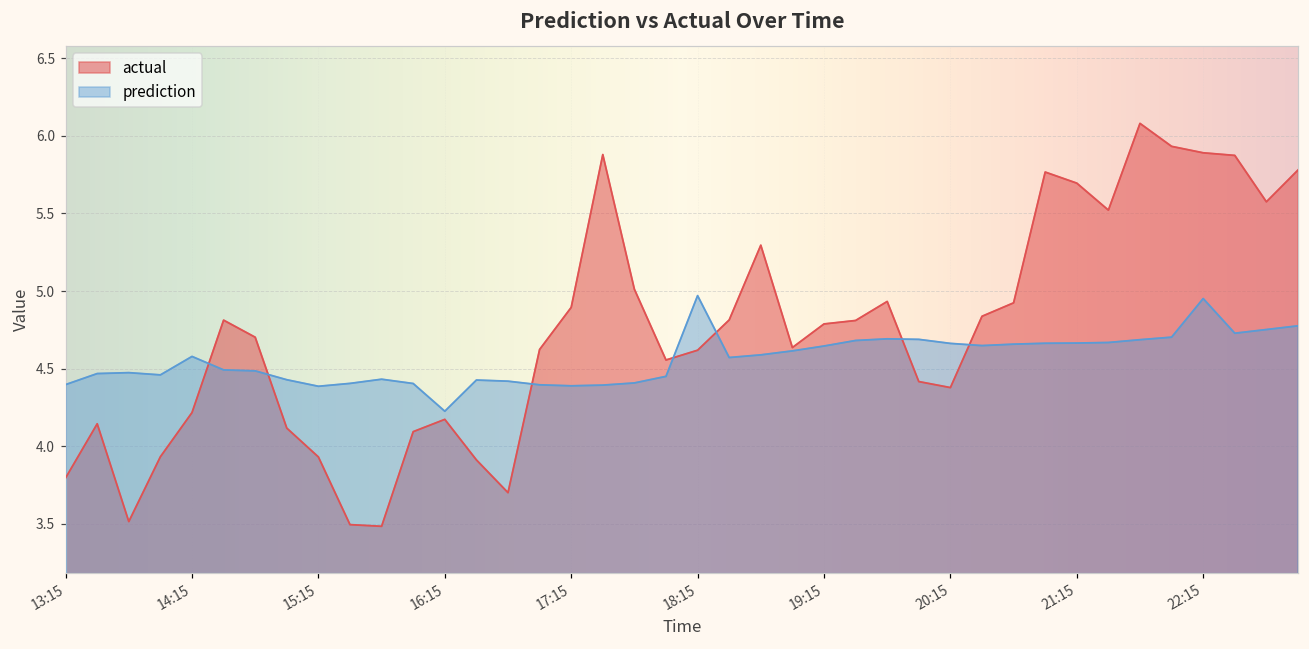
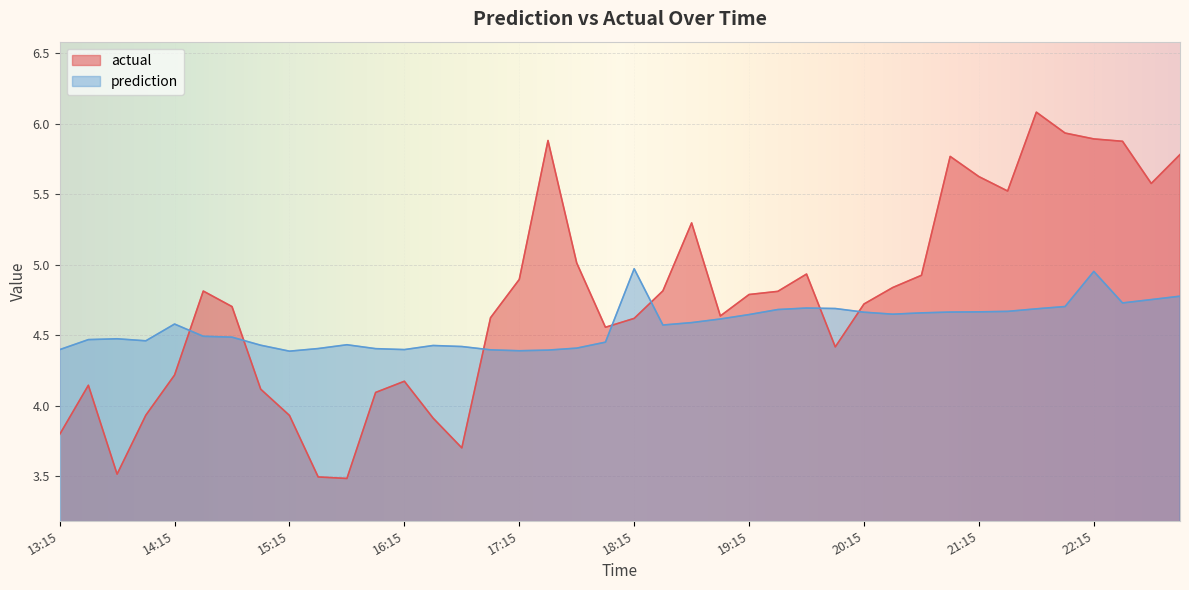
  {
    "actual": {
      "13:15": 3.80,
      "14:15": 4.22,
      "15:15": 3.93,
      "16:15": 4.17,
      "17:15": 4.89,
      "18:15": 4.62,
      "19:15": 4.79,
-     "20:15": 4.38,
-     "21:15": 5.70,
+     "20:15": 4.72,
+     "21:15": 5.62,
      "22:15": 5.89
    },
    "prediction": {
      "13:15": 4.40,
      "14:15": 4.58,
      "15:15": 4.39,
-     "16:15": 4.23,
+     "16:15": 4.40,
      "17:15": 4.39,
      "18:15": 4.97,
      "19:15": 4.65,
      "20:15": 4.66,
      "21:15": 4.66,
      "22:15": 4.95
    }
  }
